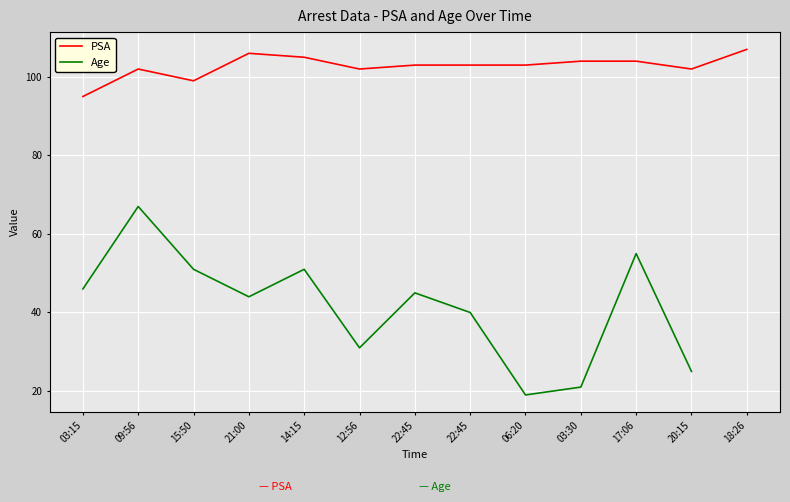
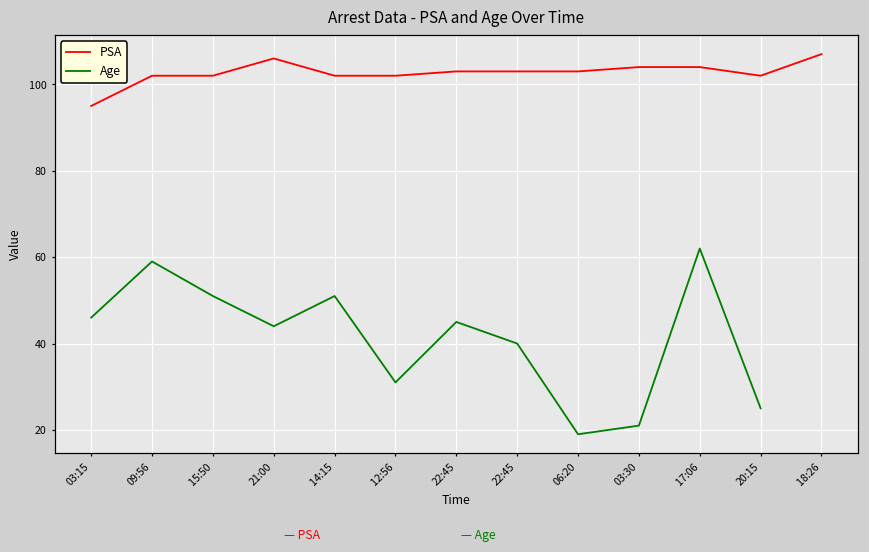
  {
    "PSA": {
      "03:15": 95,
      "09:56": 102,
-     "15:50": 99,
+     "15:50": 102,
      "21:00": 106,
-     "14:15": 105,
+     "14:15": 102,
      "12:56": 102,
      "06:20": 103,
      "03:30": 104,
      "17:06": 104,
      "20:15": 102,
      "18:26": 107
    },
    "Age": {
      "03:15": 46,
-     "09:56": 67,
+     "09:56": 59,
      "15:50": 51,
      "21:00": 44,
      "14:15": 51,
      "12:56": 31,
      "06:20": 19,
      "03:30": 21,
-     "17:06": 55,
+     "17:06": 62,
      "20:15": 25
    }
  }
